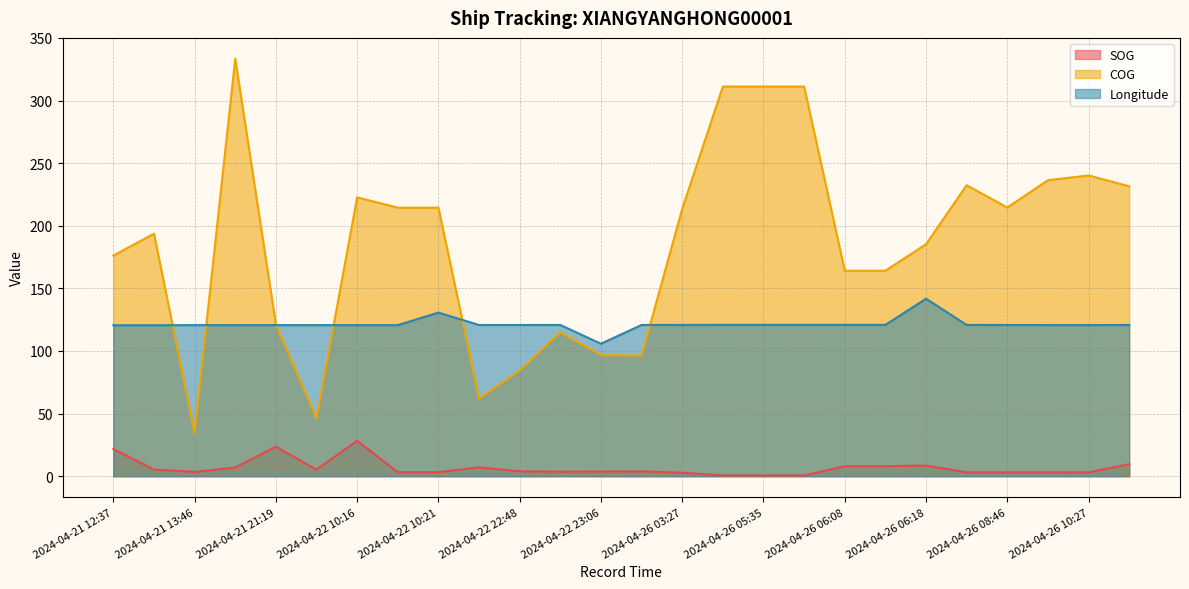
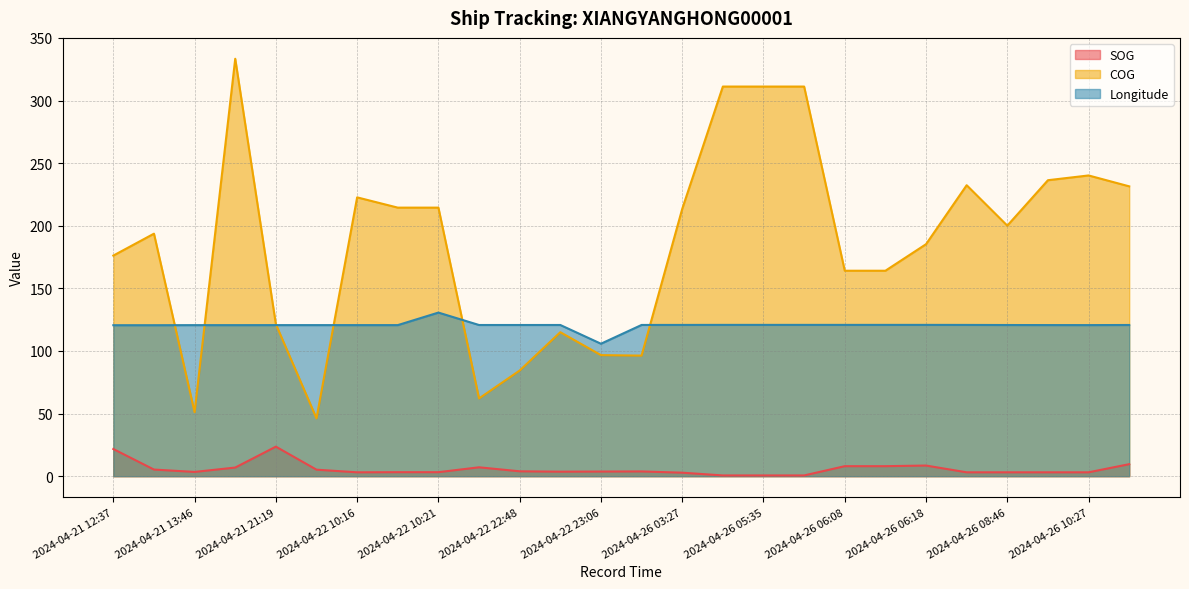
  {
    "SOG": {
      "2024-04-21 12:37": 22,
      "2024-04-21 13:46": 3,
      "2024-04-21 21:19": 24,
-     "2024-04-22 10:16": 28,
+     "2024-04-22 10:16": 3,
      "2024-04-22 10:21": 3,
      "2024-04-22 22:48": 4,
      "2024-04-22 23:06": 4,
      "2024-04-26 03:27": 3,
      "2024-04-26 06:18": 9,
      "2024-04-26 08:46": 3,
      "2024-04-26 10:27": 3
    },
    "COG": {
      "2024-04-21 12:37": 176,
-     "2024-04-21 13:46": 34,
+     "2024-04-21 13:46": 51,
      "2024-04-22 10:16": 223,
      "2024-04-22 10:21": 215,
      "2024-04-22 22:48": 84,
      "2024-04-22 23:06": 97,
      "2024-04-26 03:27": 214,
      "2024-04-26 06:18": 185,
-     "2024-04-26 08:46": 215,
+     "2024-04-26 08:46": 200,
      "2024-04-26 10:27": 240
    },
    "Longitude": {
      "2024-04-21 12:37": 121,
      "2024-04-21 13:46": 121,
      "2024-04-22 10:16": 121,
      "2024-04-22 10:21": 131,
      "2024-04-22 22:48": 121,
      "2024-04-22 23:06": 106,
      "2024-04-26 03:27": 121,
-     "2024-04-26 06:18": 142,
+     "2024-04-26 06:18": 121,
      "2024-04-26 08:46": 121,
      "2024-04-26 10:27": 121
    }
  }
